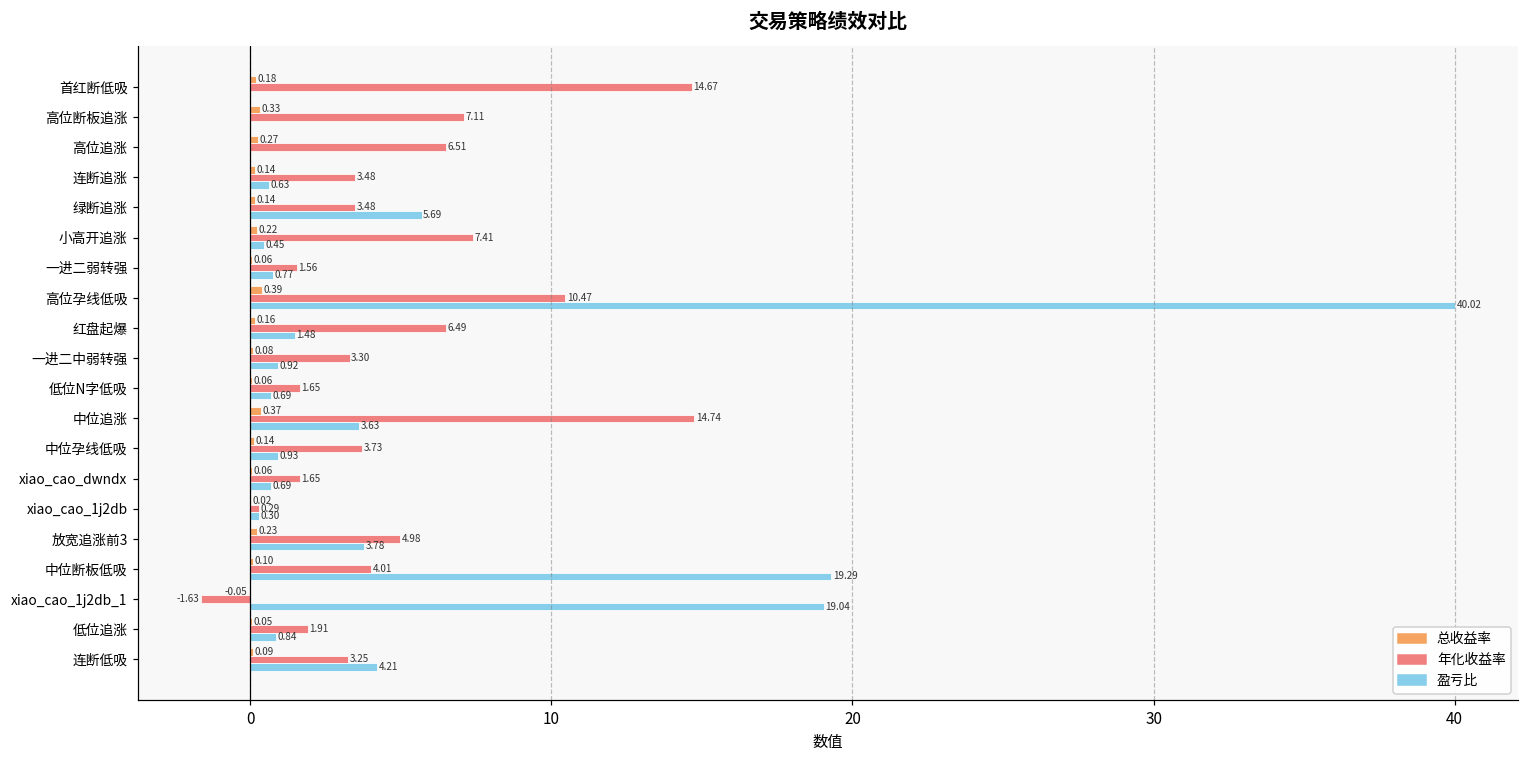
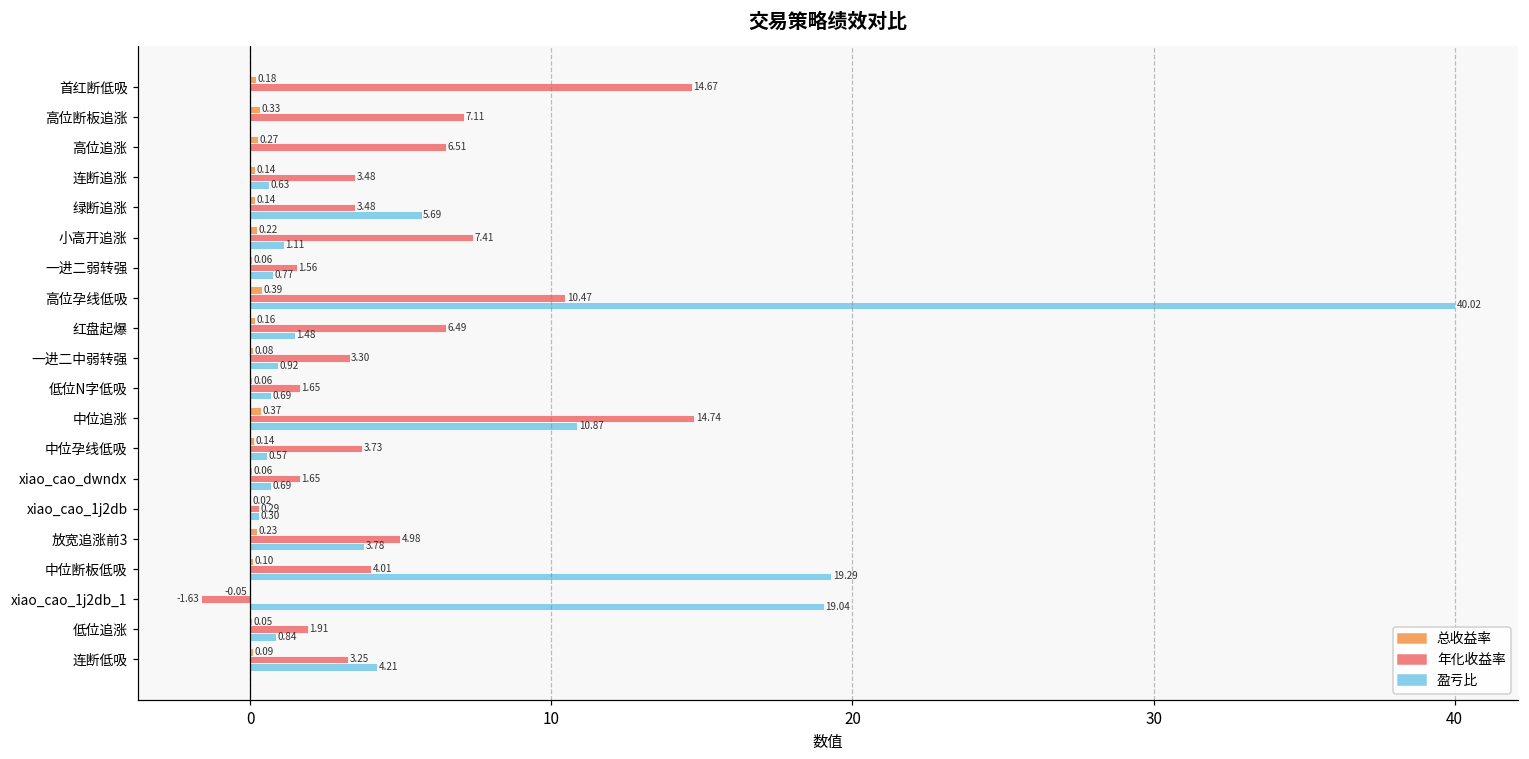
  {
    "盈亏比": {
      "连断追涨": 0.63,
      "绿断追涨": 5.69,
-     "小高开追涨": 0.45,
+     "小高开追涨": 1.11,
      "一进二弱转强": 0.77,
      "高位孕线低吸": 40.02,
      "红盘起爆": 1.48,
      "一进二中弱转强": 0.92,
      "低位N字低吸": 0.69,
-     "中位追涨": 3.63,
-     "中位孕线低吸": 0.93,
+     "中位追涨": 10.87,
+     "中位孕线低吸": 0.57,
      "xiao_cao_dwndx": 0.69,
      "放宽追涨前3": 3.78,
      "中位断板低吸": 19.29,
      "xiao_cao_1j2db_1": 19.04,
      "低位追涨": 0.84,
      "连断低吸": 4.21
    }
  }
